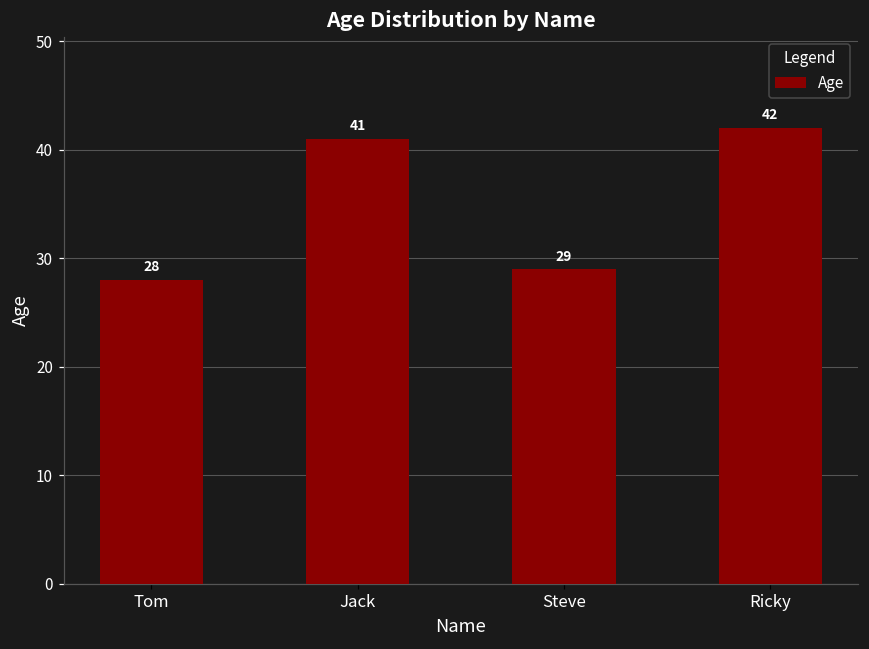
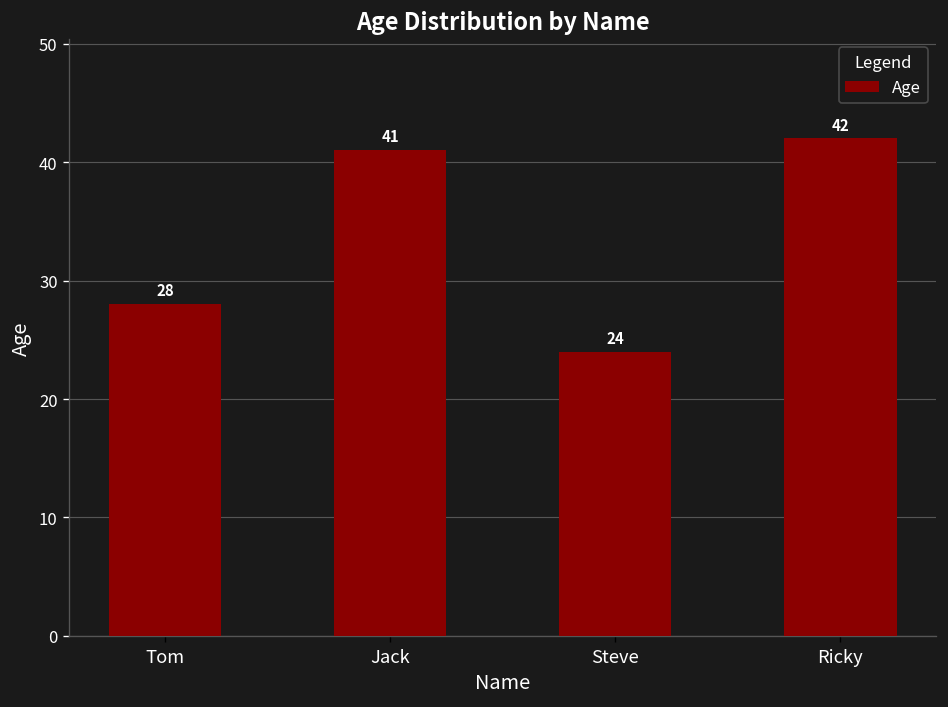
  {
    "Tom": 28,
    "Jack": 41,
-   "Steve": 29,
+   "Steve": 24,
    "Ricky": 42
  }
